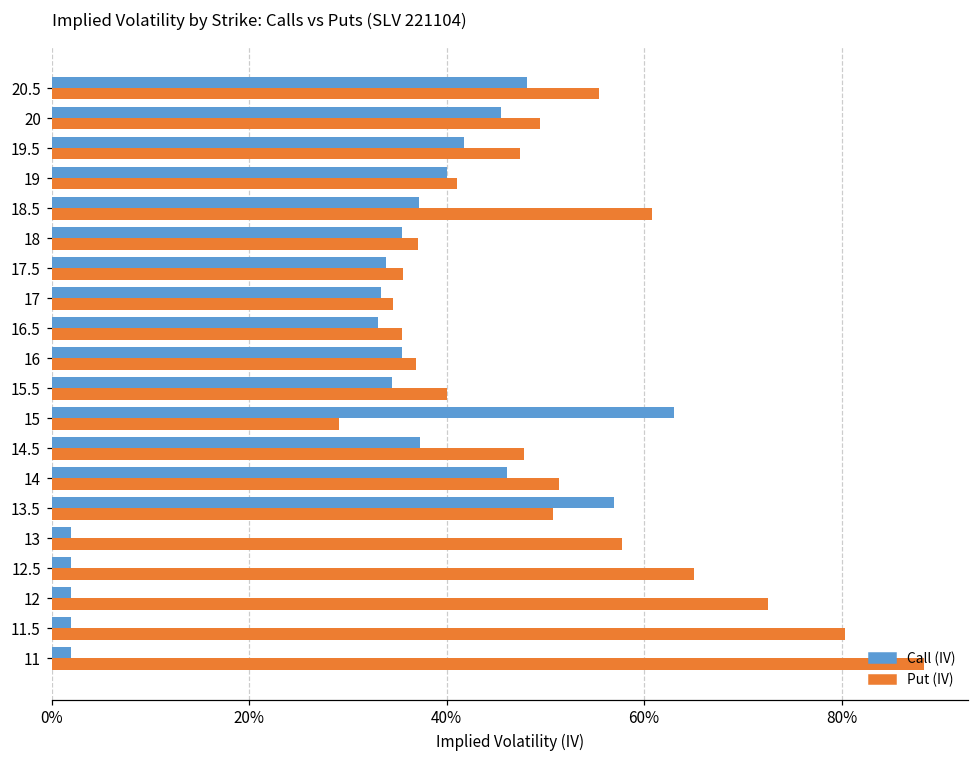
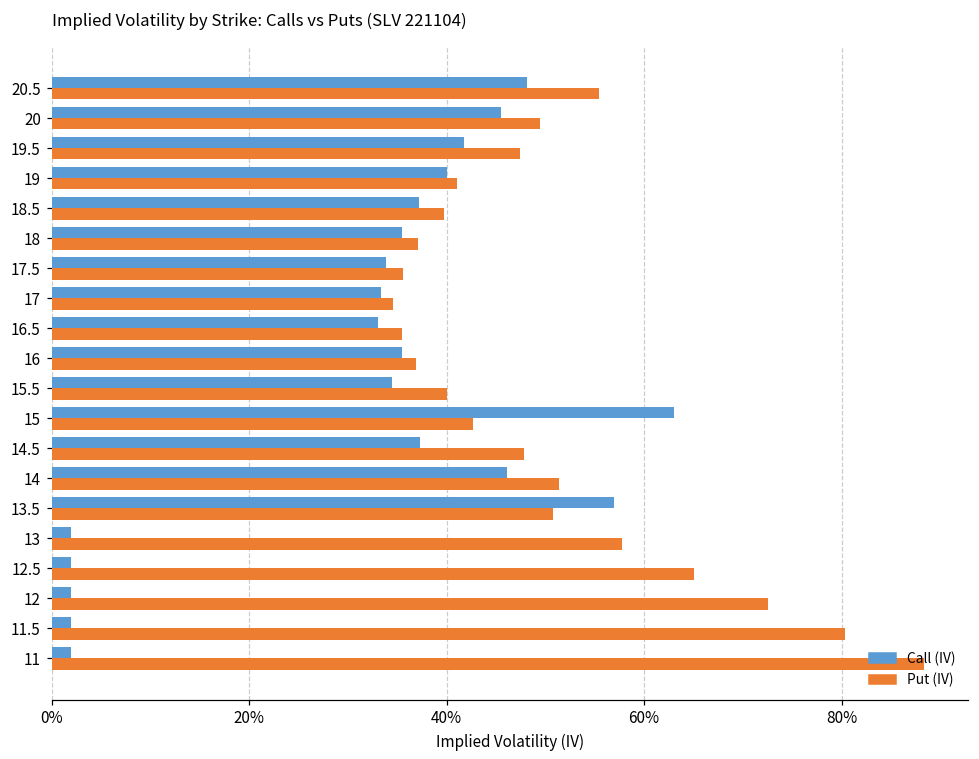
  {
    "Call (IV)": {
      "20.5": "48%",
      "20": "46%",
      "19.5": "42%",
      "19": "40%",
      "18.5": "37%",
      "18": "35%",
      "17.5": "34%",
      "17": "33%",
      "16.5": "33%",
      "16": "36%",
      "15.5": "35%",
      "15": "63%",
      "14.5": "37%",
      "14": "46%",
      "13.5": "57%",
      "13": "2%",
      "12.5": "2%",
      "12": "2%",
      "11.5": "2%",
      "11": "2%"
    },
    "Put (IV)": {
      "20.5": "55%",
      "20": "49%",
      "19.5": "47%",
      "19": "41%",
-     "18.5": "61%",
+     "18.5": "40%",
      "18": "37%",
      "17.5": "36%",
      "17": "35%",
      "16.5": "35%",
      "16": "37%",
      "15.5": "40%",
-     "15": "29%",
+     "15": "43%",
      "14.5": "48%",
      "14": "51%",
      "13.5": "51%",
      "13": "58%",
      "12.5": "65%",
      "12": "73%",
      "11.5": "80%",
      "11": "88%"
    }
  }
